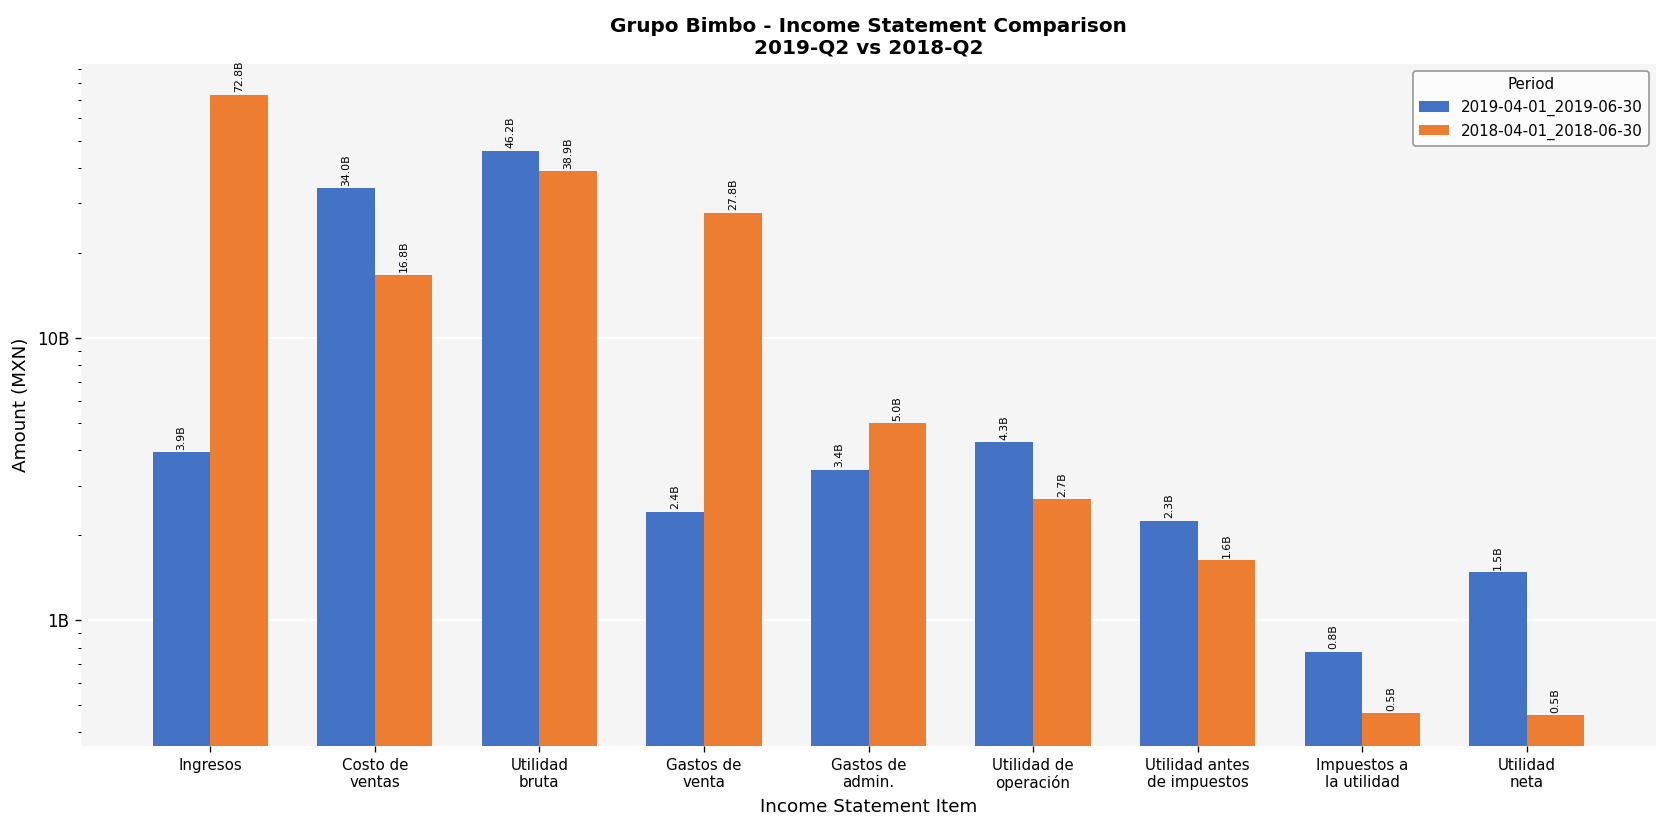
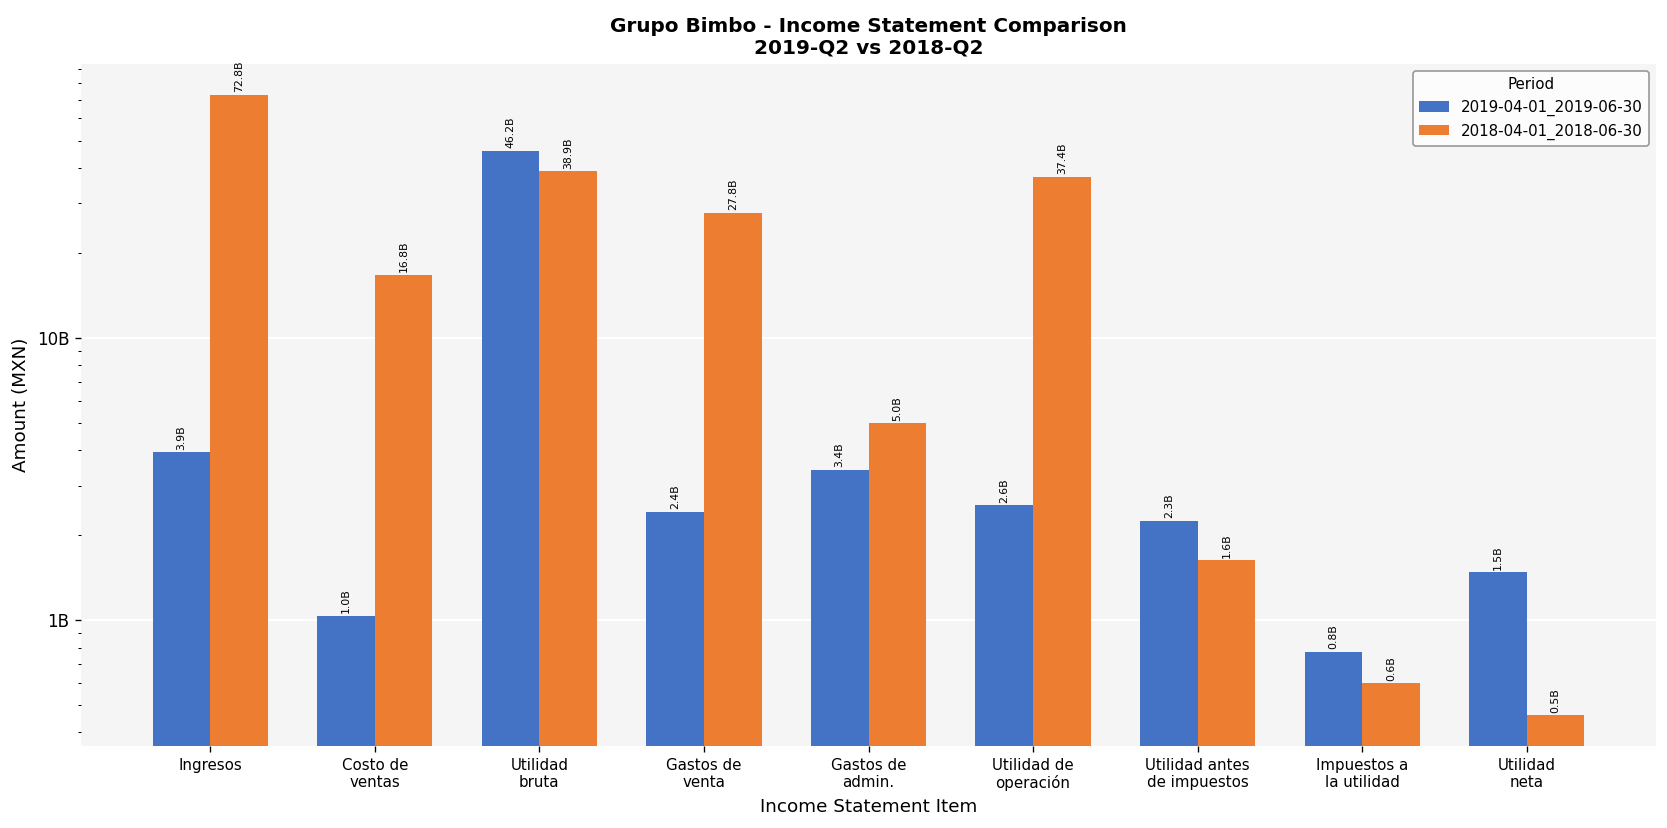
  {
    "2019-04-01_2019-06-30": {
      "Ingresos": "3.9B",
-     "Costo de ventas": "34.0B",
+     "Costo de ventas": "1.0B",
      "Utilidad bruta": "46.2B",
      "Gastos de venta": "2.4B",
      "Gastos de admin.": "3.4B",
-     "Utilidad de operación": "4.3B",
+     "Utilidad de operación": "2.6B",
      "Utilidad antes de impuestos": "2.3B",
      "Impuestos a la utilidad": "0.8B",
      "Utilidad neta": "1.5B"
    },
    "2018-04-01_2018-06-30": {
      "Ingresos": "72.8B",
      "Costo de ventas": "16.8B",
      "Utilidad bruta": "38.9B",
      "Gastos de venta": "27.8B",
      "Gastos de admin.": "5.0B",
-     "Utilidad de operación": "2.7B",
+     "Utilidad de operación": "37.4B",
      "Utilidad antes de impuestos": "1.6B",
-     "Impuestos a la utilidad": "0.5B",
+     "Impuestos a la utilidad": "0.6B",
      "Utilidad neta": "0.5B"
    }
  }
